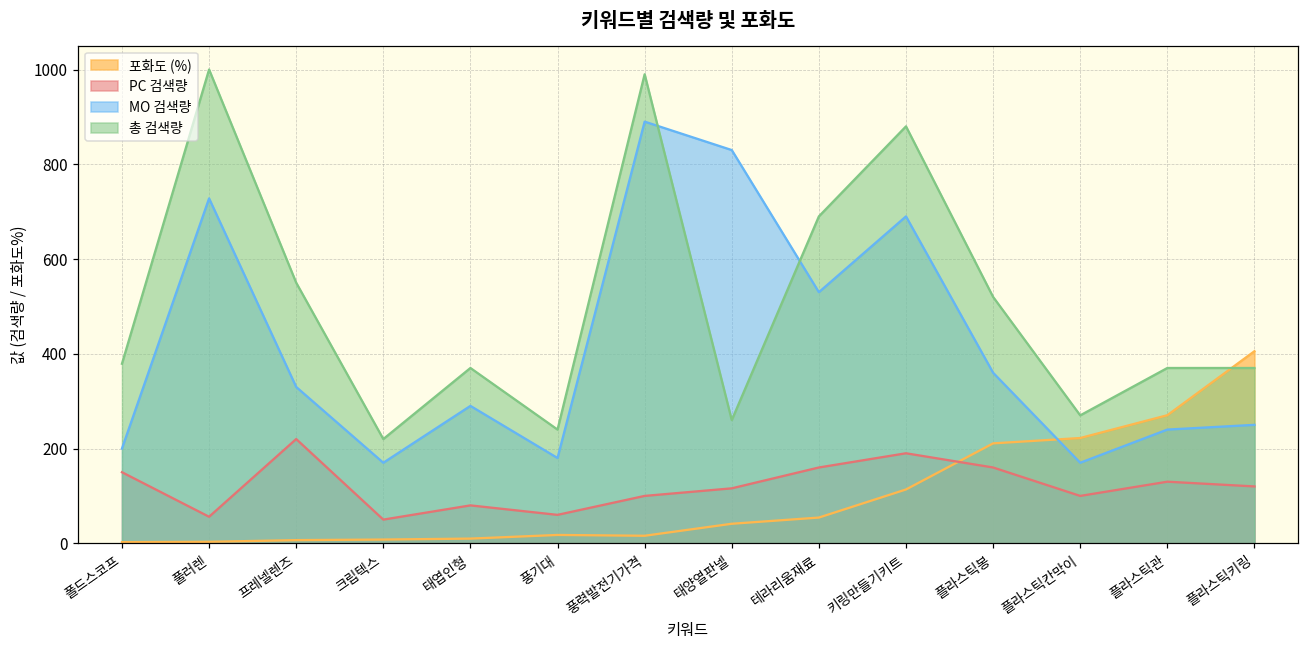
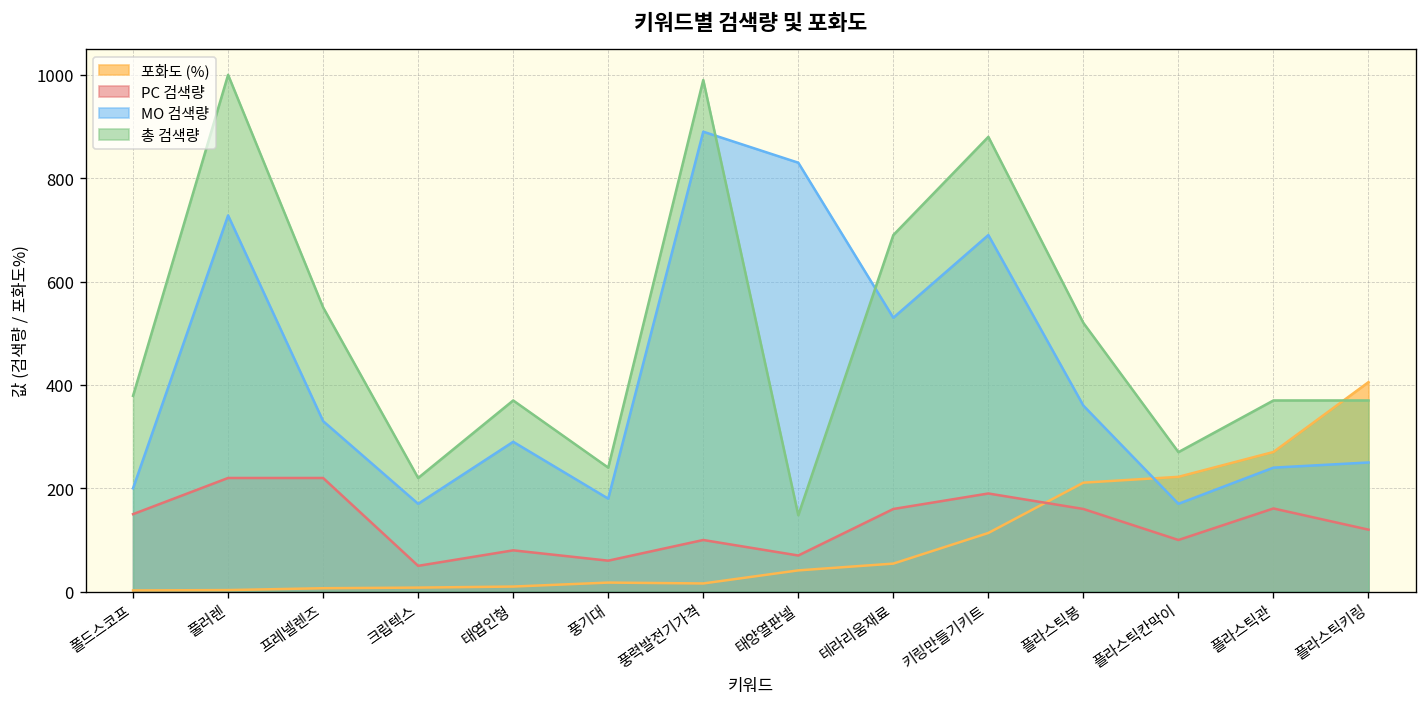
  {
    "포화도 (%)": {
      "폴드스코프": 0,
      "풀러렌": 0,
      "프레넬렌즈": 10,
      "크립텍스": 10,
      "태엽인형": 10,
      "풍기대": 20,
      "풍력발전기가격": 20,
      "태양열판넬": 40,
      "테라리움재료": 50,
      "키링만들기키트": 110,
      "플라스틱봉": 210,
      "플라스틱칸막이": 220,
      "플라스틱관": 270,
      "플라스틱키링": 410
    },
    "PC 검색량": {
      "폴드스코프": 150,
-     "풀러렌": 60,
+     "풀러렌": 220,
      "프레넬렌즈": 220,
      "크립텍스": 50,
      "태엽인형": 80,
      "풍기대": 60,
      "풍력발전기가격": 100,
-     "태양열판넬": 120,
+     "태양열판넬": 70,
      "테라리움재료": 160,
      "키링만들기키트": 190,
      "플라스틱봉": 160,
      "플라스틱칸막이": 100,
-     "플라스틱관": 130,
+     "플라스틱관": 160,
      "플라스틱키링": 120
    },
    "MO 검색량": {
      "폴드스코프": 200,
      "풀러렌": 730,
      "프레넬렌즈": 330,
      "크립텍스": 170,
      "태엽인형": 290,
      "풍기대": 180,
      "풍력발전기가격": 890,
      "태양열판넬": 830,
      "테라리움재료": 530,
      "키링만들기키트": 690,
      "플라스틱봉": 360,
      "플라스틱칸막이": 170,
      "플라스틱관": 240,
      "플라스틱키링": 250
    },
    "총 검색량": {
      "폴드스코프": 380,
      "풀러렌": 1000,
      "프레넬렌즈": 550,
      "크립텍스": 220,
      "태엽인형": 370,
      "풍기대": 240,
      "풍력발전기가격": 990,
-     "태양열판넬": 260,
+     "태양열판넬": 150,
      "테라리움재료": 690,
      "키링만들기키트": 880,
      "플라스틱봉": 520,
      "플라스틱칸막이": 270,
      "플라스틱관": 370,
      "플라스틱키링": 370
    }
  }
